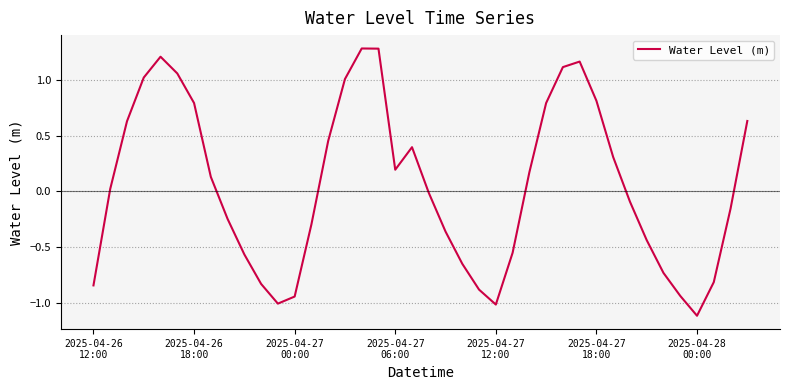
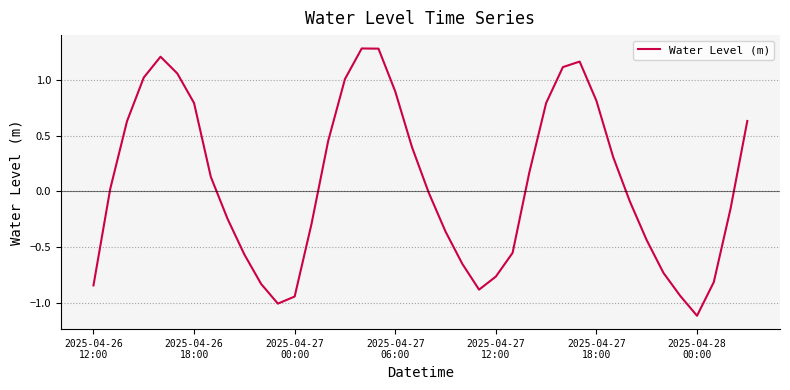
  {
    "2025-04-26 12:00": -0.84,
    "2025-04-26 18:00": 0.80,
    "2025-04-27 00:00": -0.95,
-   "2025-04-27 06:00": 0.20,
-   "2025-04-27 12:00": -1.02,
+   "2025-04-27 06:00": 0.90,
+   "2025-04-27 12:00": -0.77,
    "2025-04-27 18:00": 0.82,
    "2025-04-28 00:00": -1.12
  }
